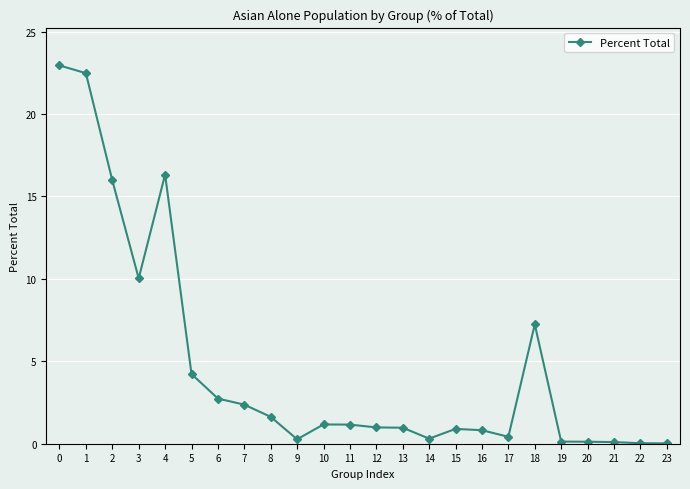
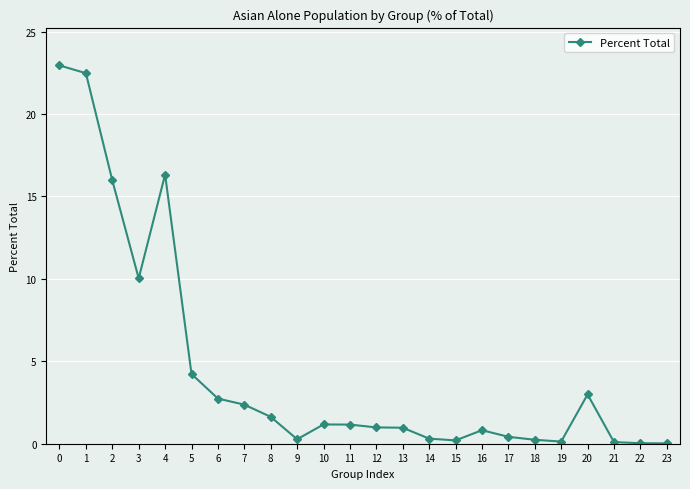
  {
    "0": 23.0,
    "1": 22.5,
    "2": 16.0,
    "3": 10.0,
    "4": 16.3,
    "5": 4.2,
    "6": 2.7,
    "7": 2.4,
    "8": 1.6,
    "9": 0.3,
    "10": 1.2,
    "11": 1.2,
    "12": 1.0,
    "13": 1.0,
    "14": 0.3,
-   "15": 0.9,
+   "15": 0.2,
    "16": 0.8,
    "17": 0.4,
-   "18": 7.2,
+   "18": 0.2,
    "19": 0.1,
-   "20": 0.1,
+   "20": 3.0,
    "21": 0.1,
    "22": 0.0,
    "23": 0.0
  }
